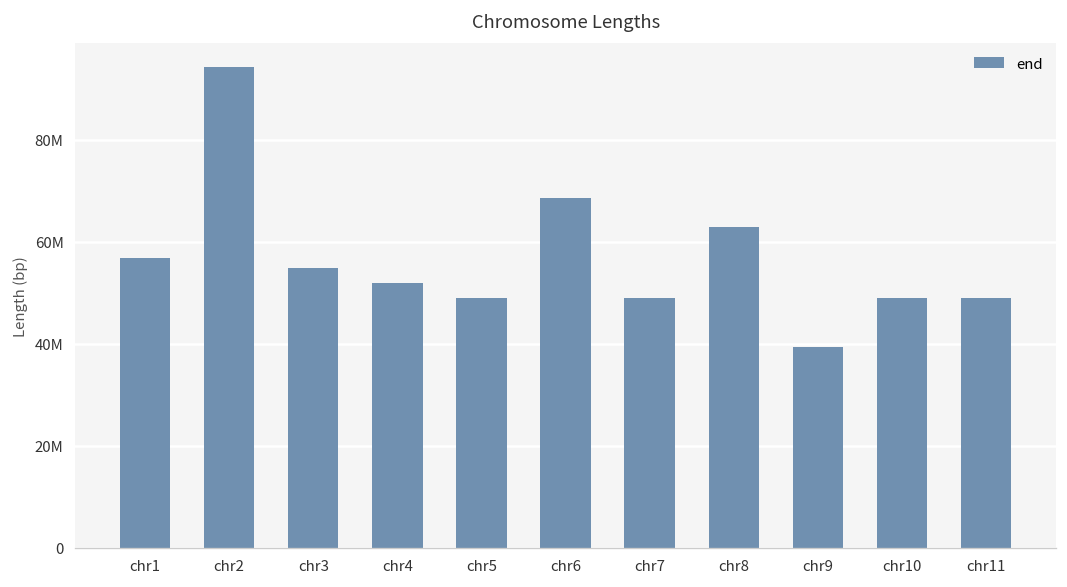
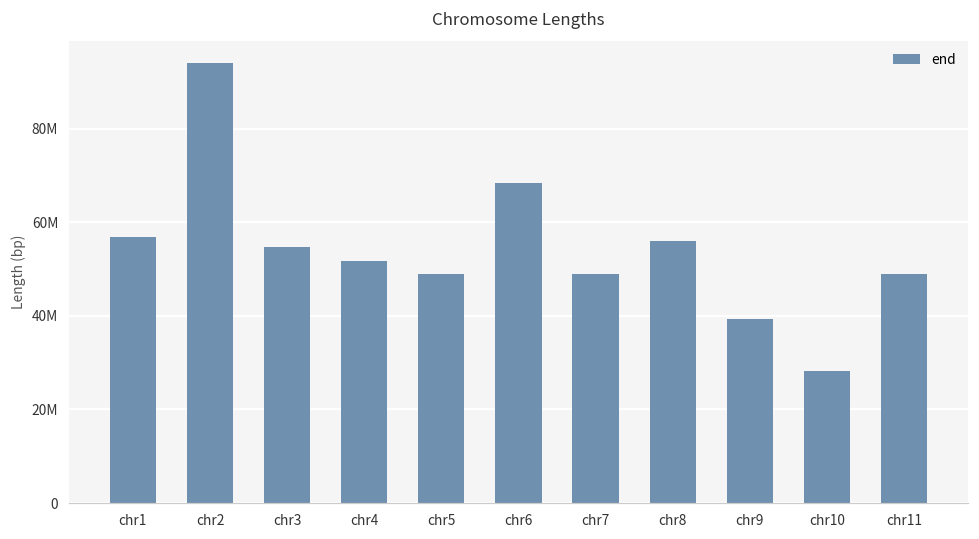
  {
    "chr1": 57000000,
    "chr2": 94000000,
    "chr3": 55000000,
    "chr4": 52000000,
    "chr5": 49000000,
    "chr6": 69000000,
    "chr7": 49000000,
-   "chr8": 63000000,
+   "chr8": 56000000,
    "chr9": 39000000,
-   "chr10": 49000000,
+   "chr10": 28000000,
    "chr11": 49000000
  }
